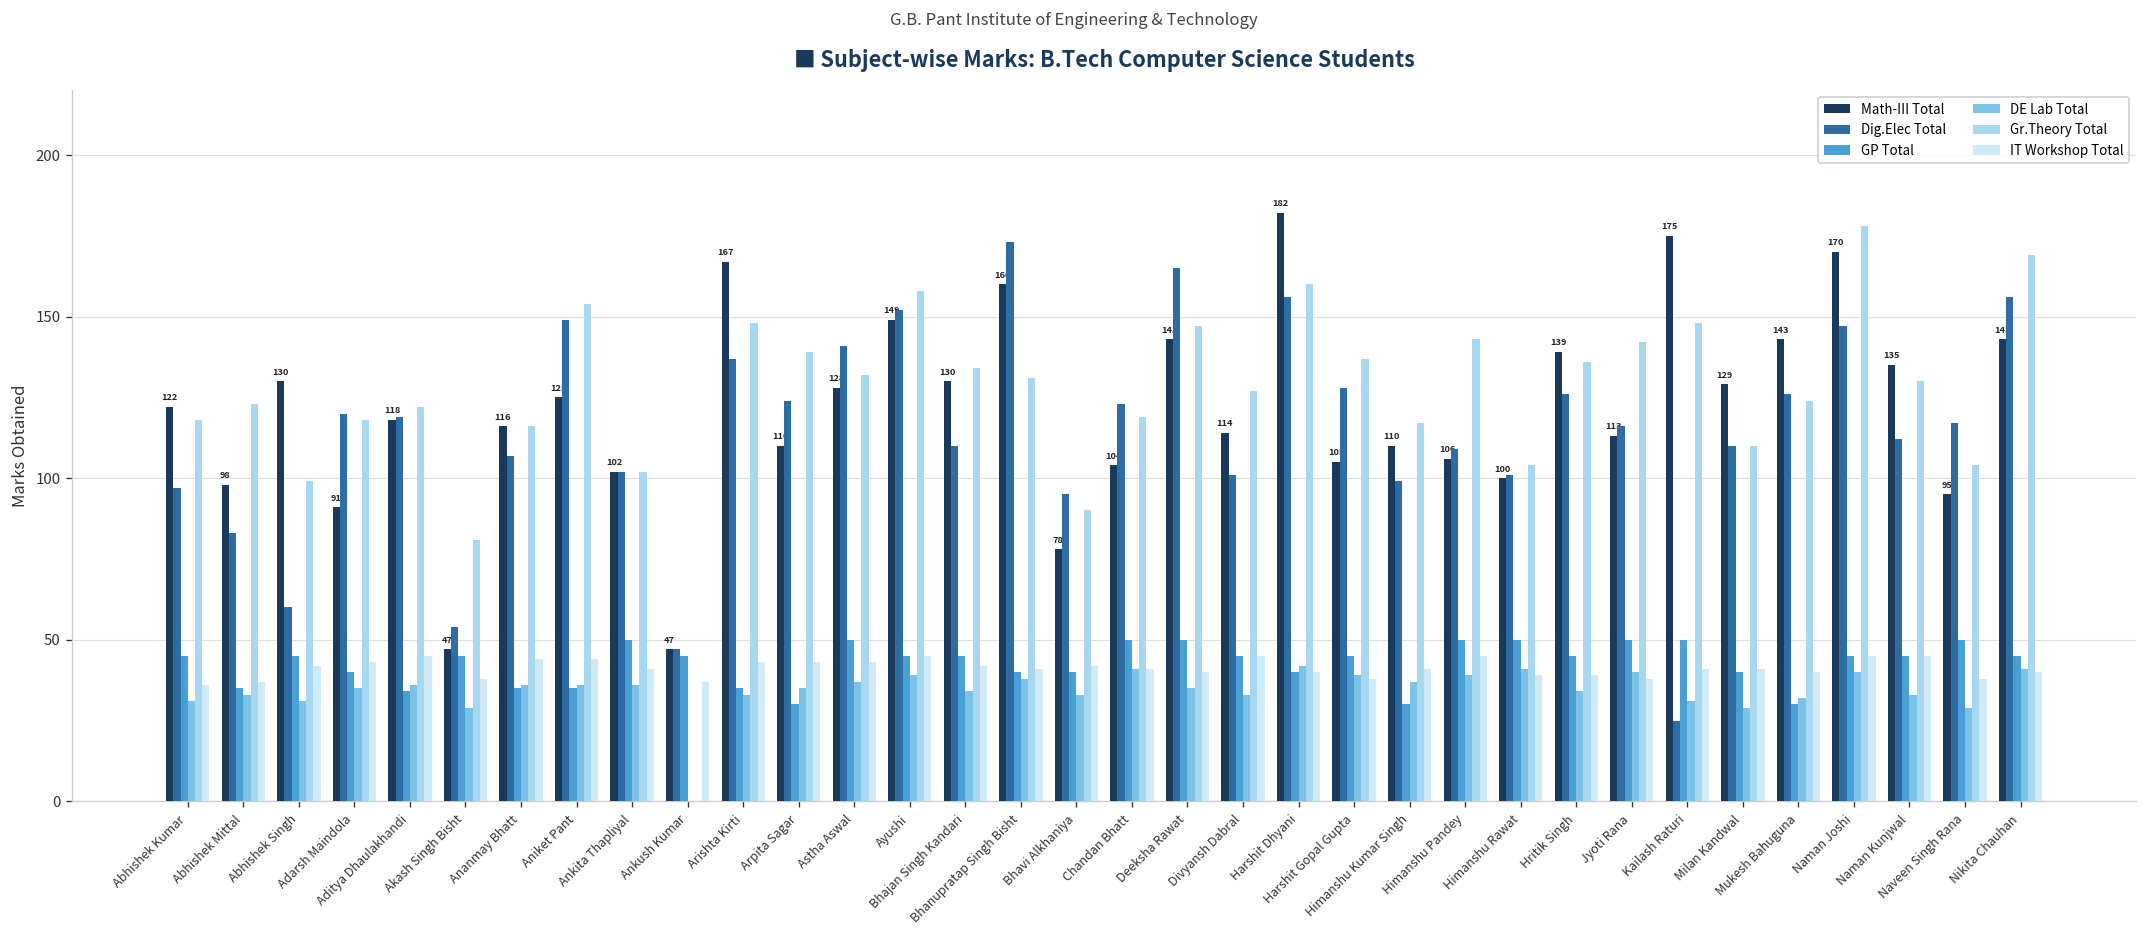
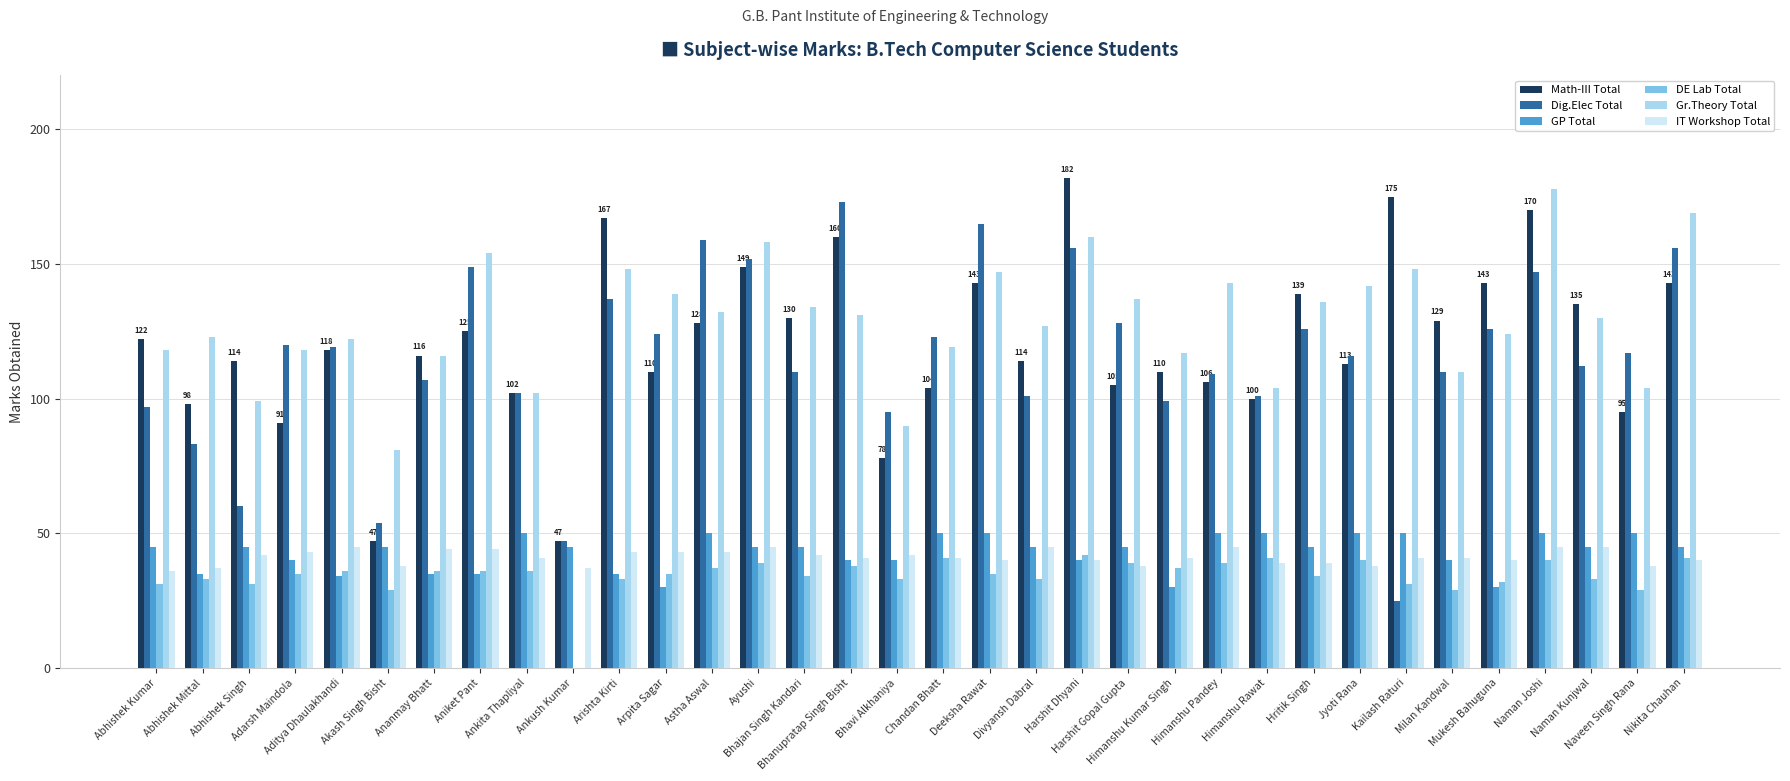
  {
    "Math-III Total": {
      "Abhishek Kumar": 122,
      "Abhishek Mittal": 98,
-     "Abhishek Singh": 130,
+     "Abhishek Singh": 114,
      "Adarsh Maindola": 91,
      "Aditya Dhaulakhandi": 118,
      "Akash Singh Bisht": 47,
      "Ananmay Bhatt": 116,
      "Aniket Pant": 125,
      "Ankita Thapliyal": 102,
      "Ankush Kumar": 47,
      "Arishta Kirti": 167,
      "Arpita Sagar": 110,
      "Astha Aswal": 128,
      "Ayushi": 149,
      "Bhajan Singh Kandari": 130,
      "Bhanupratap Singh Bisht": 160,
      "Bhavi Alkhaniya": 78,
      "Chandan Bhatt": 104,
      "Deeksha Rawat": 143,
      "Divyansh Dabral": 114,
      "Harshit Dhyani": 182,
      "Harshit Gopal Gupta": 105,
      "Himanshu Kumar Singh": 110,
      "Himanshu Pandey": 106,
      "Himanshu Rawat": 100,
      "Hritik Singh": 139,
      "Jyoti Rana": 113,
      "Kailash Raturi": 175,
      "Milan Kandwal": 129,
      "Mukesh Bahuguna": 143,
      "Naman Joshi": 170,
      "Naman Kunjwal": 135,
      "Naveen Singh Rana": 95,
      "Nikita Chauhan": 143
    },
    "Dig.Elec Total": {
      "Abhishek Kumar": 97,
      "Abhishek Mittal": 83,
      "Abhishek Singh": 60,
      "Adarsh Maindola": 120,
      "Akash Singh Bisht": 54,
      "Ananmay Bhatt": 107,
      "Aniket Pant": 149,
      "Arishta Kirti": 137,
      "Arpita Sagar": 124,
-     "Astha Aswal": 141,
+     "Astha Aswal": 159,
      "Bhajan Singh Kandari": 110,
      "Bhanupratap Singh Bisht": 173,
      "Bhavi Alkhaniya": 95,
      "Chandan Bhatt": 123,
      "Deeksha Rawat": 165,
      "Divyansh Dabral": 101,
      "Harshit Dhyani": 156,
      "Harshit Gopal Gupta": 128,
      "Himanshu Kumar Singh": 99,
      "Hritik Singh": 126,
      "Kailash Raturi": 25,
      "Milan Kandwal": 110,
      "Mukesh Bahuguna": 126,
      "Naman Joshi": 147,
      "Naman Kunjwal": 112,
      "Naveen Singh Rana": 117,
      "Nikita Chauhan": 156
    },
    "GP Total": {
      "Abhishek Kumar": 45,
      "Abhishek Mittal": 35,
      "Abhishek Singh": 45,
      "Adarsh Maindola": 40,
      "Aditya Dhaulakhandi": 34,
      "Akash Singh Bisht": 45,
      "Ananmay Bhatt": 35,
      "Aniket Pant": 35,
      "Ankita Thapliyal": 50,
      "Ankush Kumar": 45,
      "Arishta Kirti": 35,
      "Arpita Sagar": 30,
      "Astha Aswal": 50,
      "Ayushi": 45,
      "Bhajan Singh Kandari": 45,
      "Bhanupratap Singh Bisht": 40,
      "Bhavi Alkhaniya": 40,
      "Chandan Bhatt": 50,
      "Deeksha Rawat": 50,
      "Divyansh Dabral": 45,
      "Harshit Dhyani": 40,
      "Harshit Gopal Gupta": 45,
      "Himanshu Kumar Singh": 30,
      "Himanshu Pandey": 50,
      "Himanshu Rawat": 50,
      "Hritik Singh": 45,
      "Jyoti Rana": 50,
      "Kailash Raturi": 50,
      "Milan Kandwal": 40,
      "Mukesh Bahuguna": 30,
-     "Naman Joshi": 45,
+     "Naman Joshi": 50,
      "Naman Kunjwal": 45,
      "Naveen Singh Rana": 50,
      "Nikita Chauhan": 45
    }
  }
